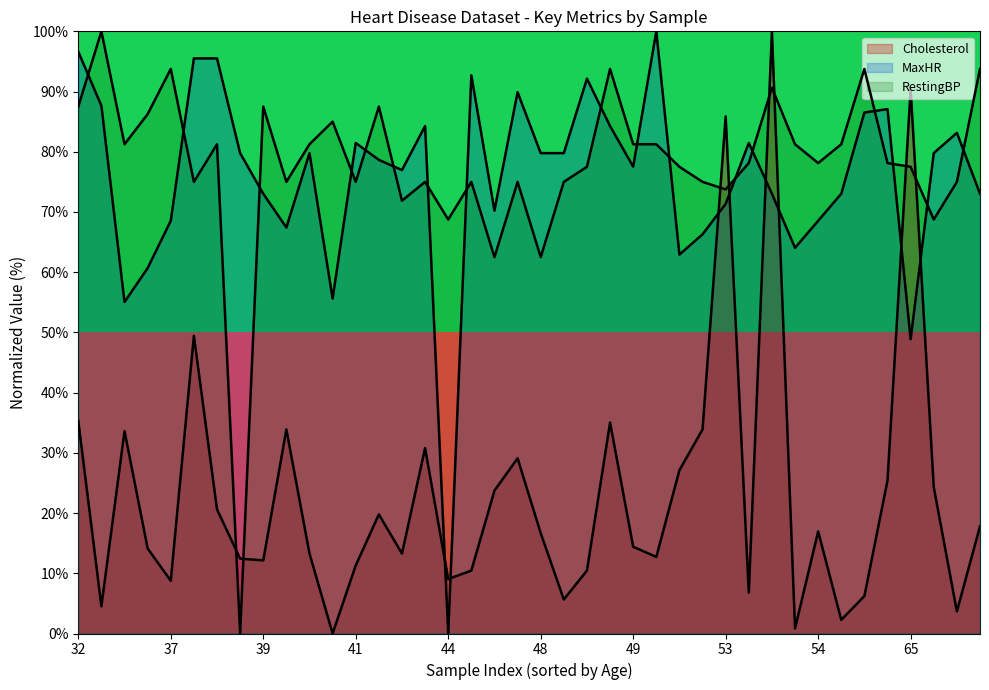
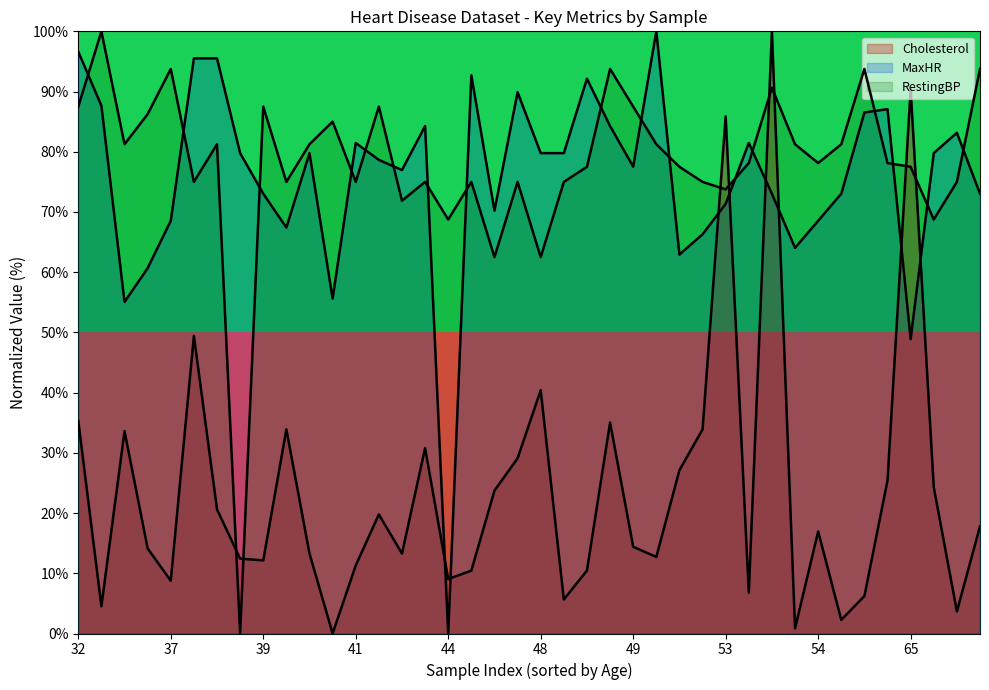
  {
    "Cholesterol": {
      "32": "35%",
      "41": "11%",
      "44": "9%",
-     "48": "17%",
+     "48": "40%",
      "49": "14%",
      "53": "86%",
      "54": "17%"
    },
    "MaxHR": {
      "32": "97%",
      "41": "81%",
      "44": "0%",
      "48": "80%",
      "49": "78%",
      "53": "71%",
      "54": "69%",
      "65": "49%"
    },
    "RestingBP": {
      "32": "88%",
      "41": "75%",
      "44": "69%",
      "48": "63%",
-     "49": "81%",
+     "49": "88%",
      "53": "74%",
      "54": "78%",
      "65": "78%"
    }
  }
